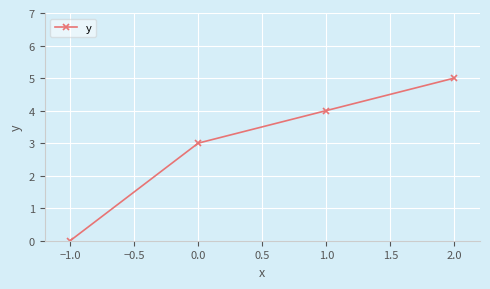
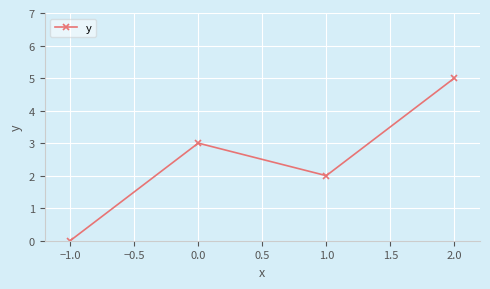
  {
    "−1.0": 0,
    "0.0": 3,
-   "1.0": 4,
+   "1.0": 2,
    "2.0": 5
  }
